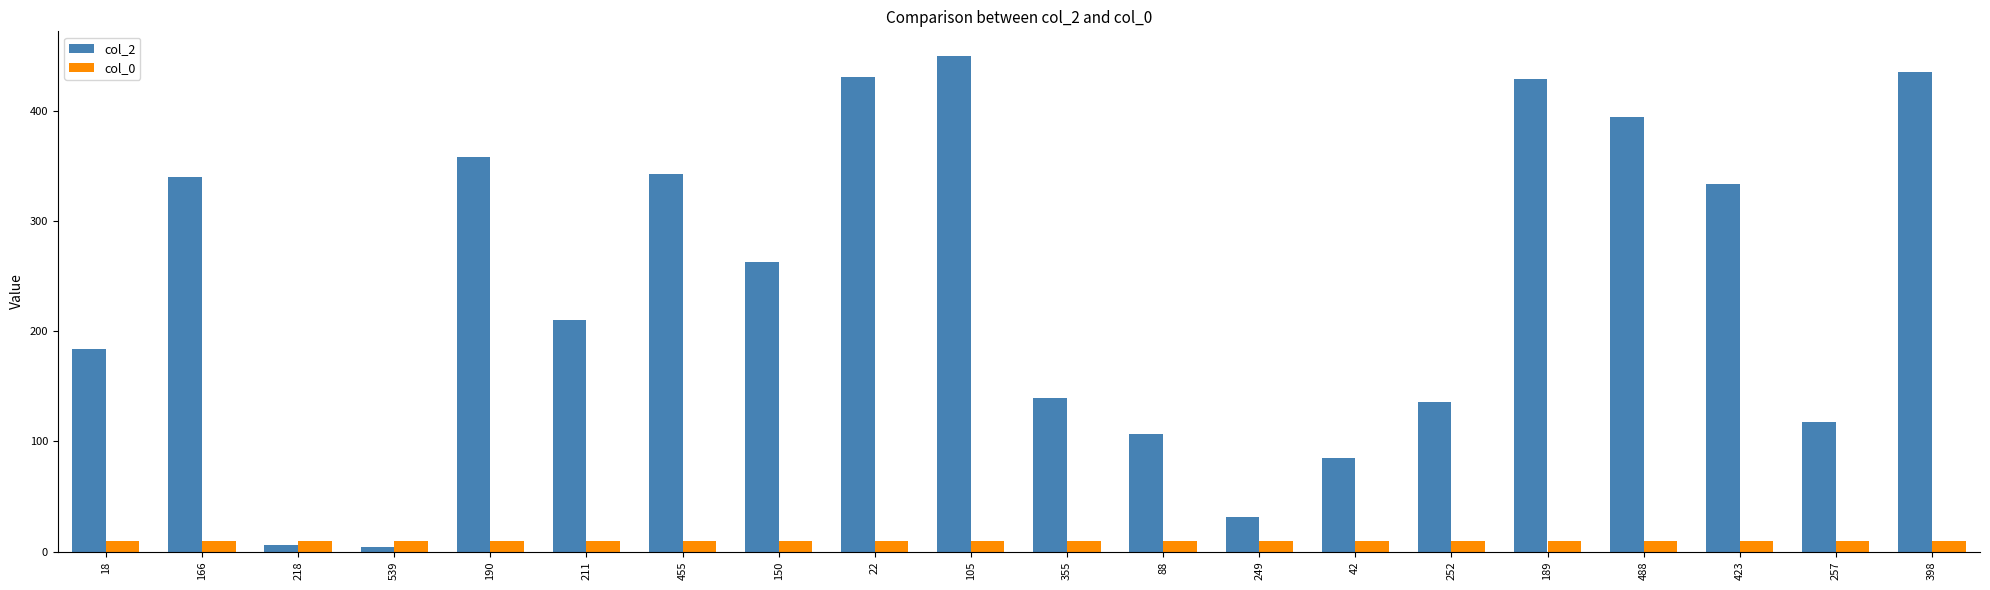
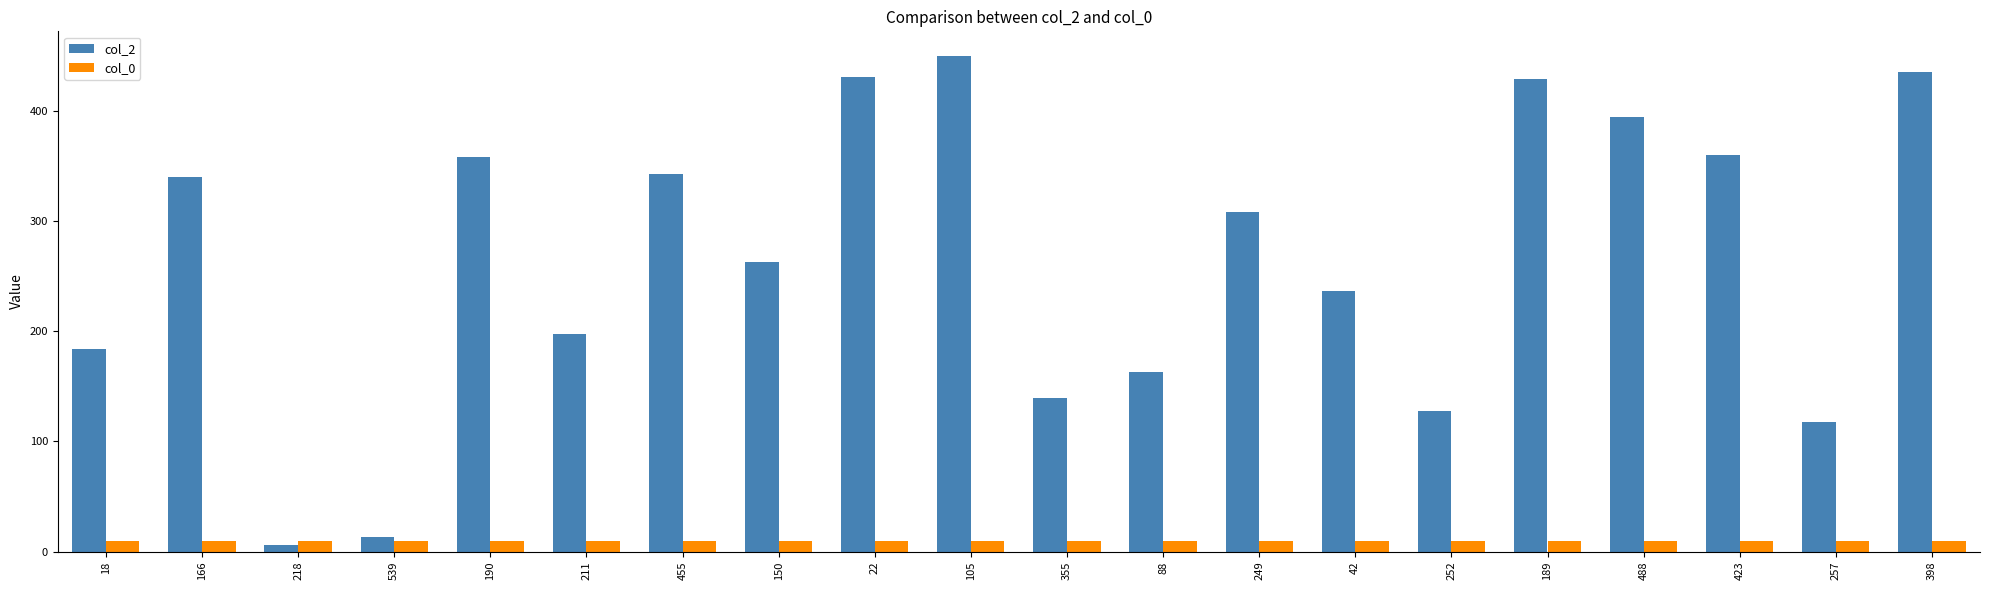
  {
    "col_2": {
      "18": 184,
      "166": 340,
      "218": 6,
-     "539": 4,
+     "539": 13,
      "190": 358,
-     "211": 210,
+     "211": 198,
      "455": 343,
      "150": 263,
      "22": 431,
      "105": 450,
      "355": 139,
-     "88": 107,
-     "249": 31,
-     "42": 85,
-     "252": 136,
+     "88": 163,
+     "249": 308,
+     "42": 237,
+     "252": 128,
      "189": 429,
      "488": 395,
-     "423": 334,
+     "423": 360,
      "257": 118,
      "398": 436
    },
    "col_0": {
      "18": 10,
      "166": 10,
      "218": 10,
      "539": 10,
      "190": 10,
      "211": 10,
      "455": 10,
      "150": 10,
      "22": 10,
      "105": 10,
      "355": 10,
      "88": 10,
      "249": 10,
      "42": 10,
      "252": 10,
      "189": 10,
      "488": 10,
      "423": 10,
      "257": 10,
      "398": 10
    }
  }
